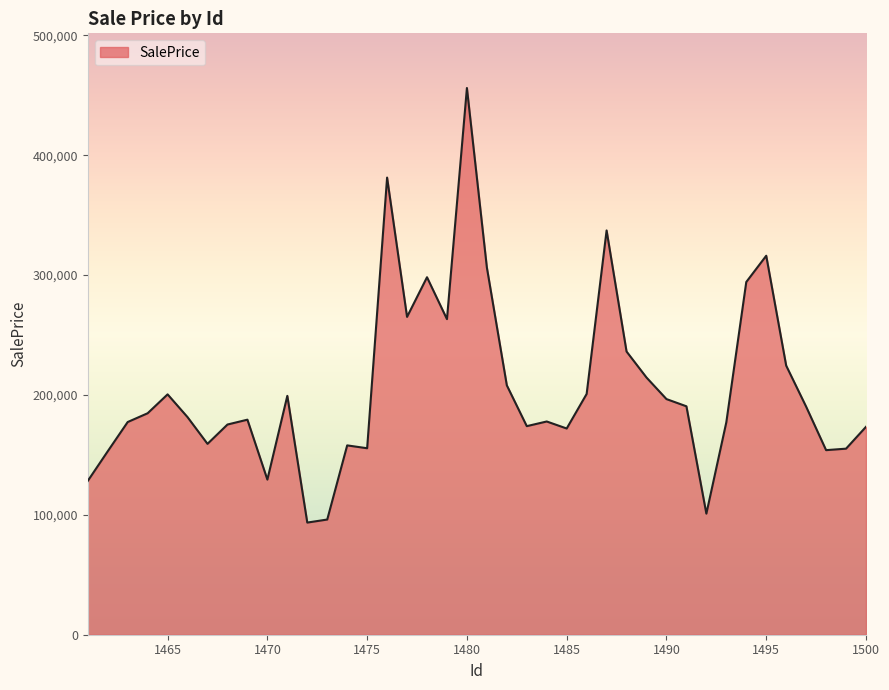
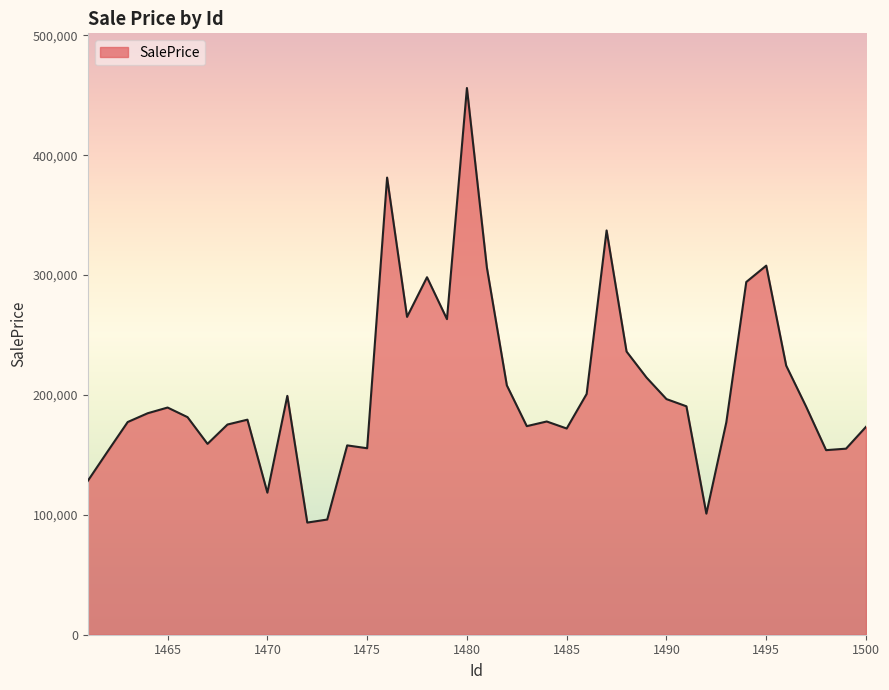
  {
-   "1465": "200,000",
-   "1470": "129,000",
+   "1465": "190,000",
+   "1470": "119,000",
    "1475": "156,000",
    "1480": "456,000",
    "1485": "172,000",
    "1490": "197,000",
-   "1495": "316,000",
+   "1495": "308,000",
    "1500": "173,000"
  }
